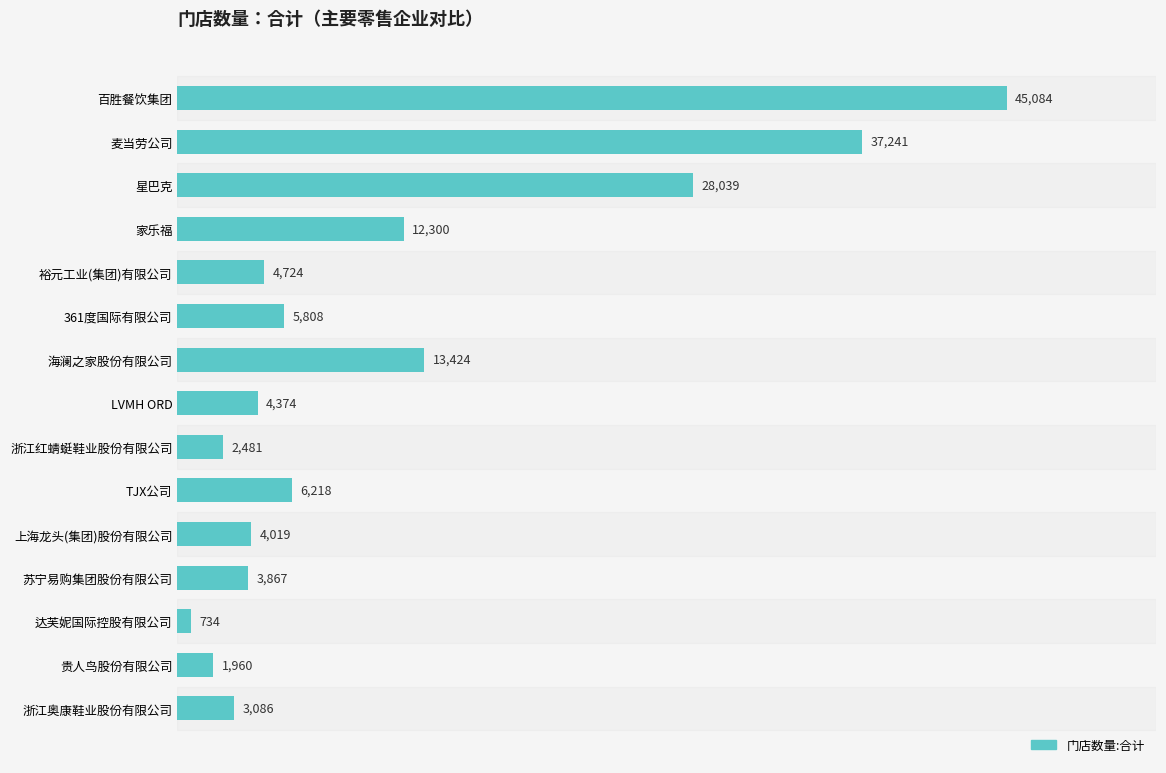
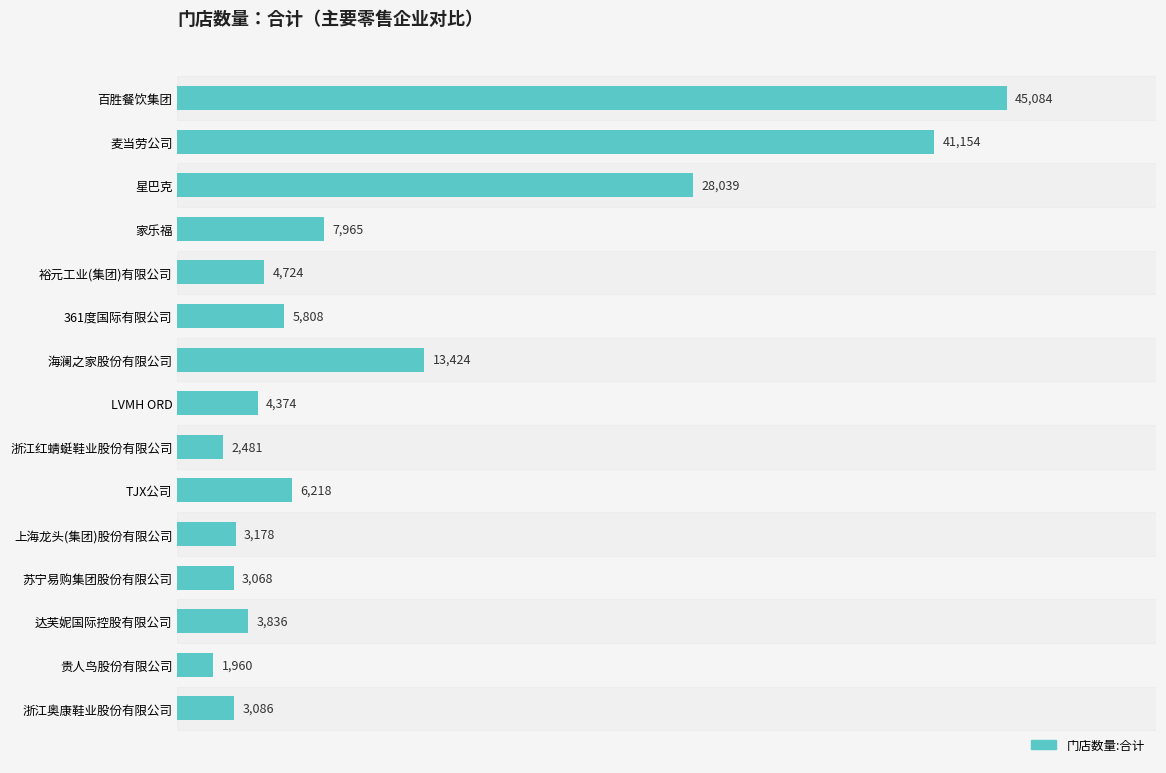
  {
    "百胜餐饮集团": "45,084",
-   "麦当劳公司": "37,241",
+   "麦当劳公司": "41,154",
    "星巴克": "28,039",
-   "家乐福": "12,300",
+   "家乐福": "7,965",
    "裕元工业(集团)有限公司": "4,724",
    "361度国际有限公司": "5,808",
    "海澜之家股份有限公司": "13,424",
    "LVMH ORD": "4,374",
    "浙江红蜻蜓鞋业股份有限公司": "2,481",
    "TJX公司": "6,218",
-   "上海龙头(集团)股份有限公司": "4,019",
-   "苏宁易购集团股份有限公司": "3,867",
-   "达芙妮国际控股有限公司": "734",
+   "上海龙头(集团)股份有限公司": "3,178",
+   "苏宁易购集团股份有限公司": "3,068",
+   "达芙妮国际控股有限公司": "3,836",
    "贵人鸟股份有限公司": "1,960",
    "浙江奥康鞋业股份有限公司": "3,086"
  }
